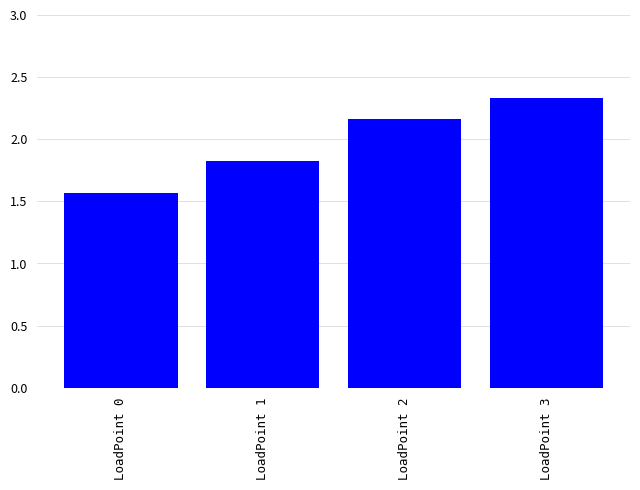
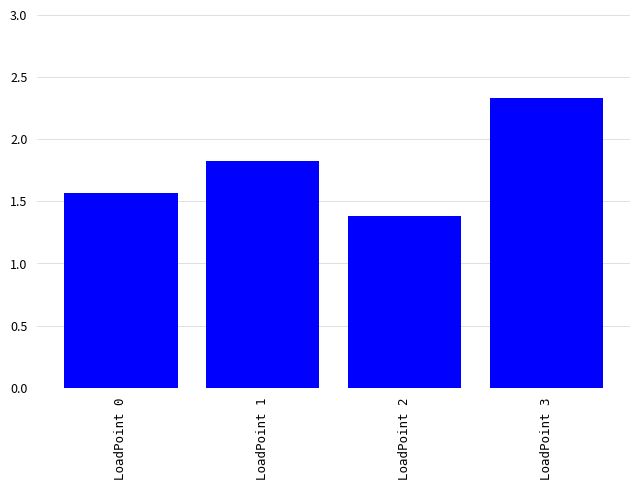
  {
    "LoadPoint 0": 1.57,
    "LoadPoint 1": 1.82,
-   "LoadPoint 2": 2.16,
+   "LoadPoint 2": 1.38,
    "LoadPoint 3": 2.34
  }
